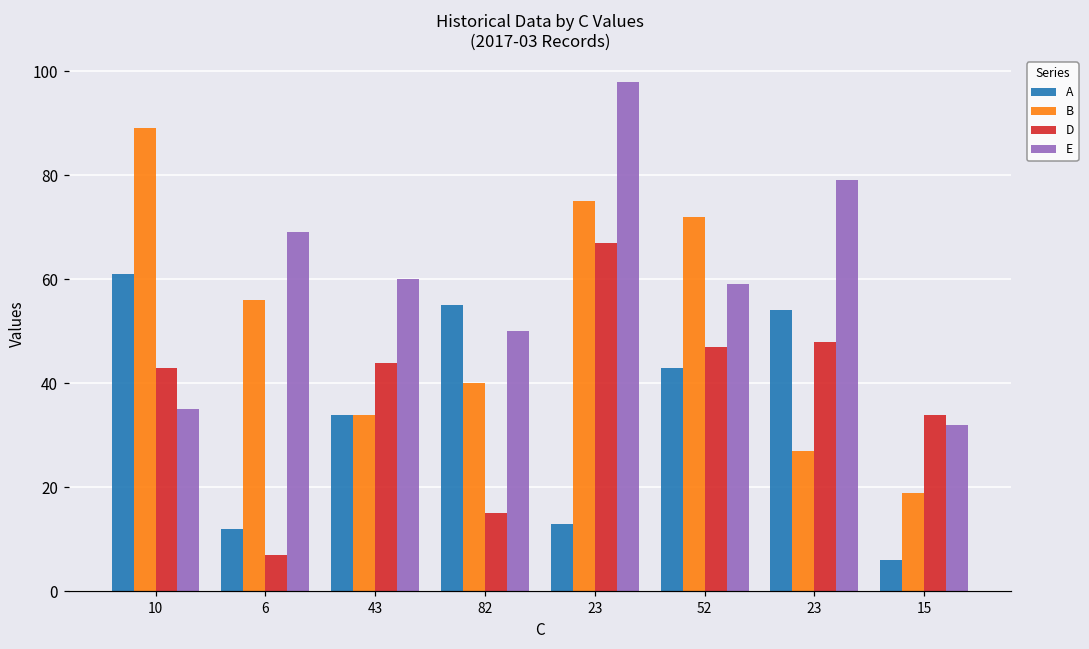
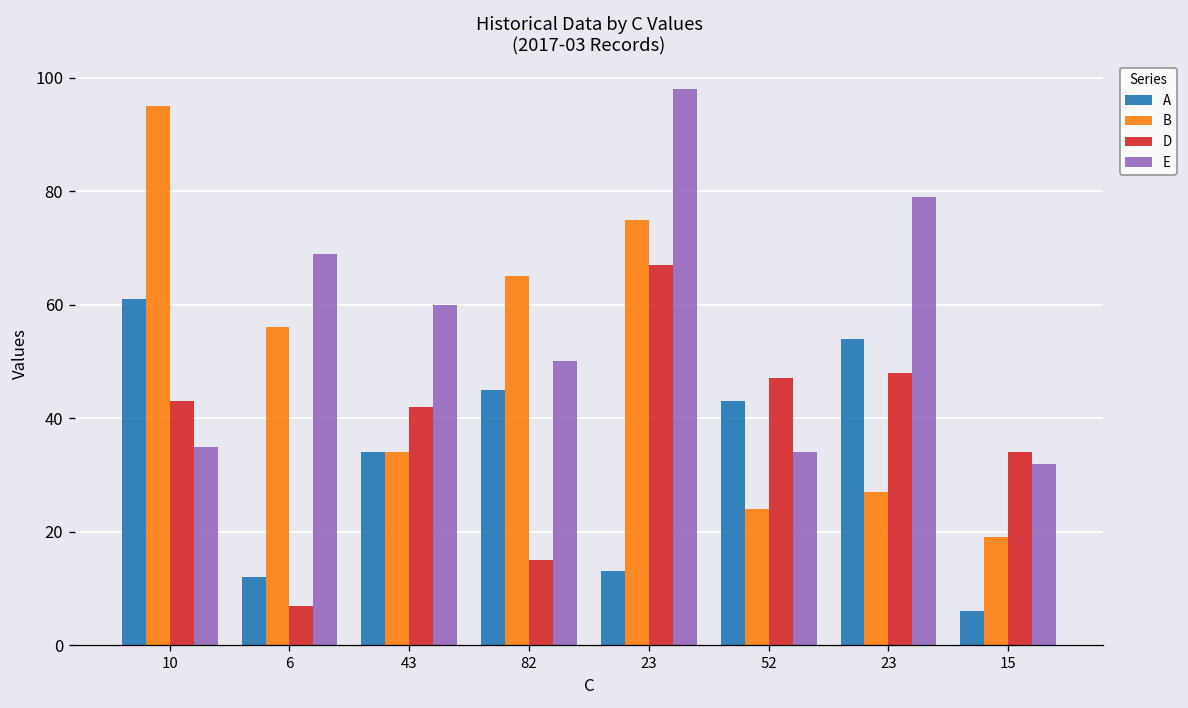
  {
    "A": {
      "10": 61,
      "6": 12,
      "43": 34,
-     "82": 55,
+     "82": 45,
      "52": 43,
      "15": 6
    },
    "B": {
-     "10": 89,
+     "10": 95,
      "6": 56,
      "43": 34,
-     "82": 40,
-     "52": 72,
+     "82": 65,
+     "52": 24,
      "15": 19
    },
    "D": {
      "10": 43,
      "6": 7,
-     "43": 44,
+     "43": 42,
      "82": 15,
      "52": 47,
      "15": 34
    },
    "E": {
      "10": 35,
      "6": 69,
      "43": 60,
      "82": 50,
-     "52": 59,
+     "52": 34,
      "15": 32
    }
  }
